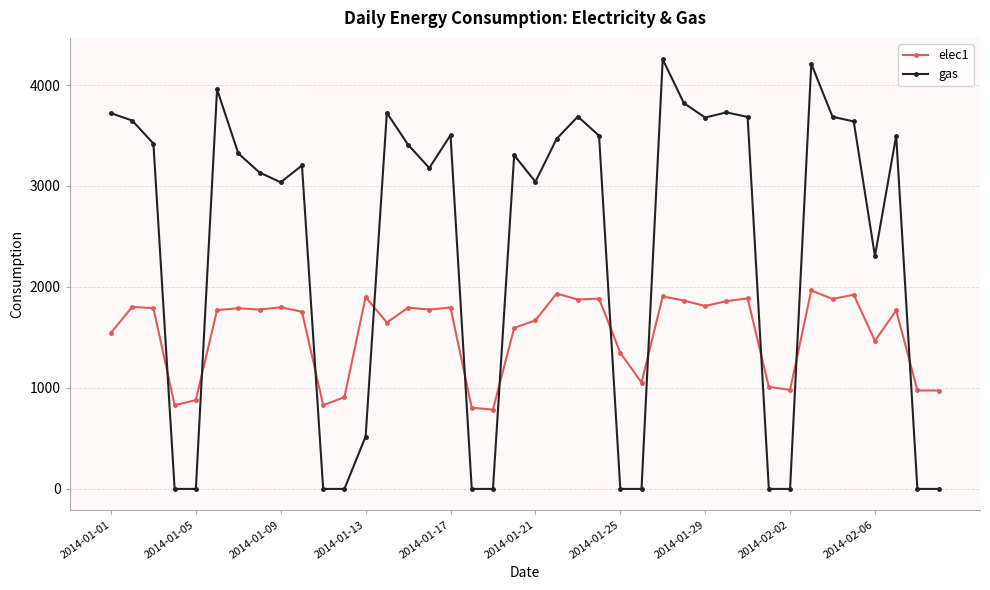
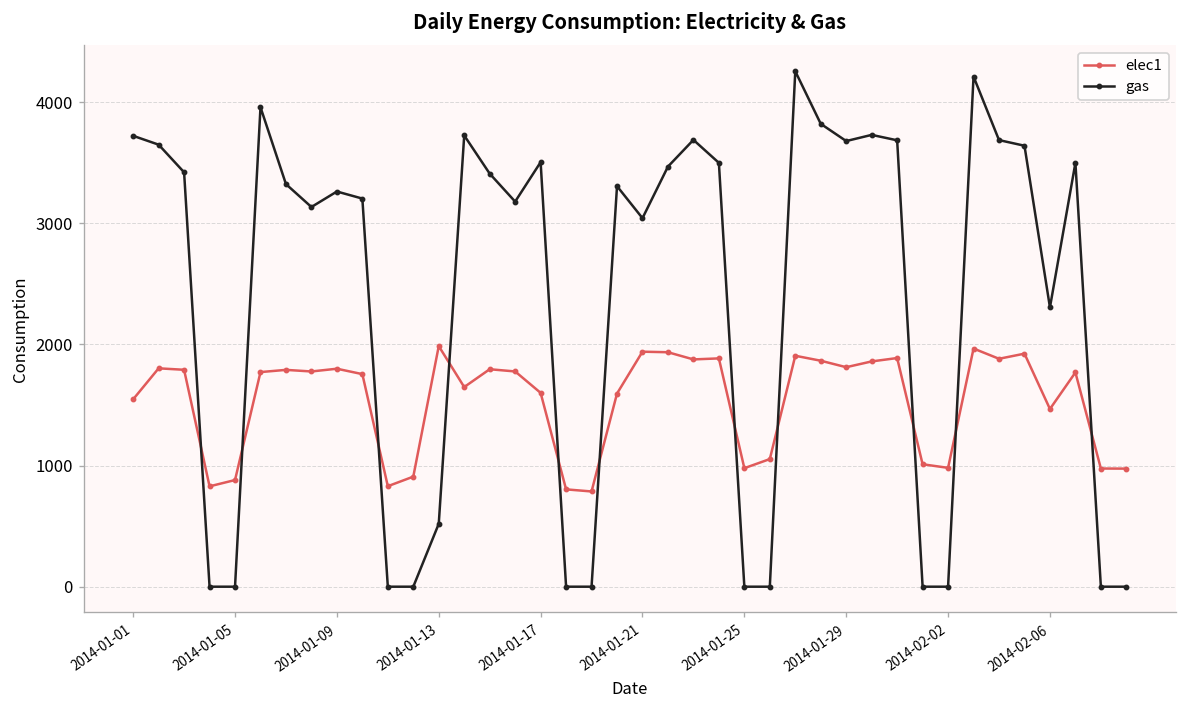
  {
    "elec1": {
      "2014-01-01": 1550,
      "2014-01-05": 880,
      "2014-01-09": 1800,
-     "2014-01-13": 1900,
-     "2014-01-17": 1800,
-     "2014-01-21": 1670,
-     "2014-01-25": 1350,
+     "2014-01-13": 1990,
+     "2014-01-17": 1600,
+     "2014-01-21": 1940,
+     "2014-01-25": 980,
      "2014-01-29": 1810,
      "2014-02-02": 980,
      "2014-02-06": 1470
    },
    "gas": {
      "2014-01-01": 3720,
      "2014-01-05": 0,
-     "2014-01-09": 3040,
+     "2014-01-09": 3260,
      "2014-01-13": 520,
      "2014-01-17": 3500,
      "2014-01-21": 3040,
      "2014-01-25": 0,
      "2014-01-29": 3680,
      "2014-02-02": 0,
      "2014-02-06": 2300
    }
  }
